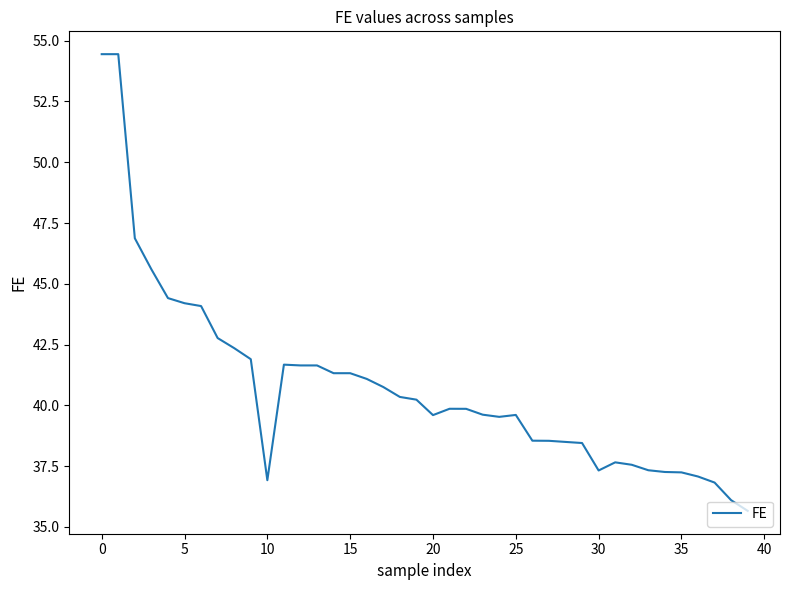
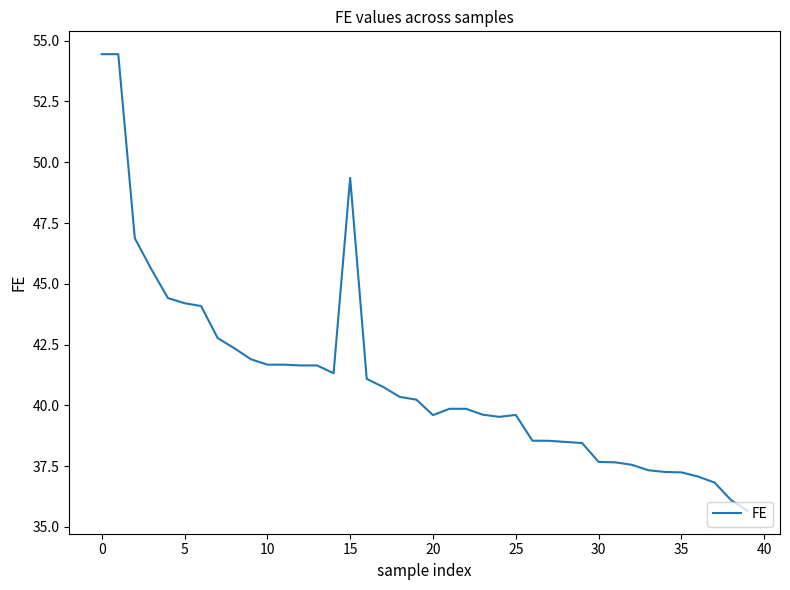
  {
    "0": 54.4,
    "5": 44.2,
-   "10": 36.9,
-   "15": 41.3,
+   "10": 41.7,
+   "15": 49.4,
    "20": 39.6,
    "25": 39.6,
-   "30": 37.3,
+   "30": 37.7,
    "35": 37.2
  }
